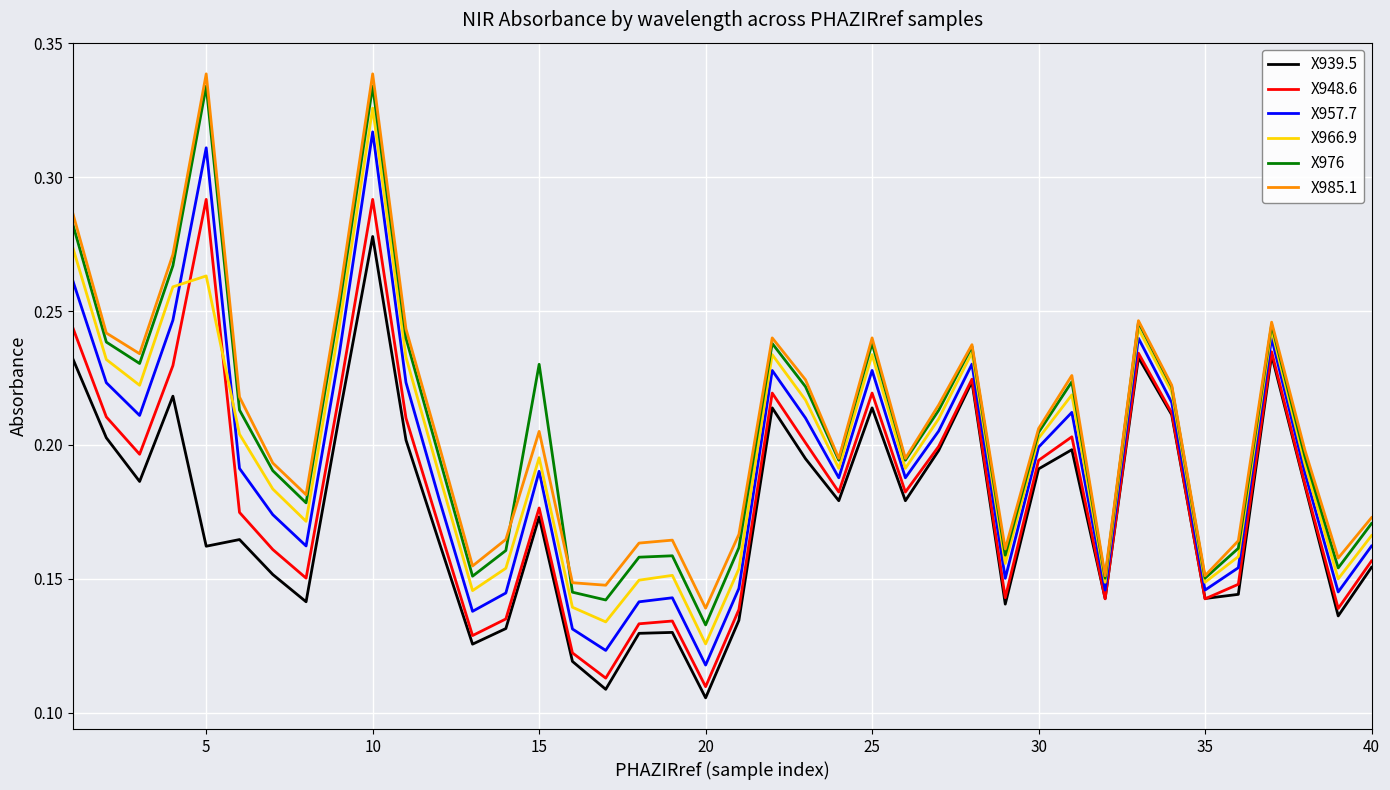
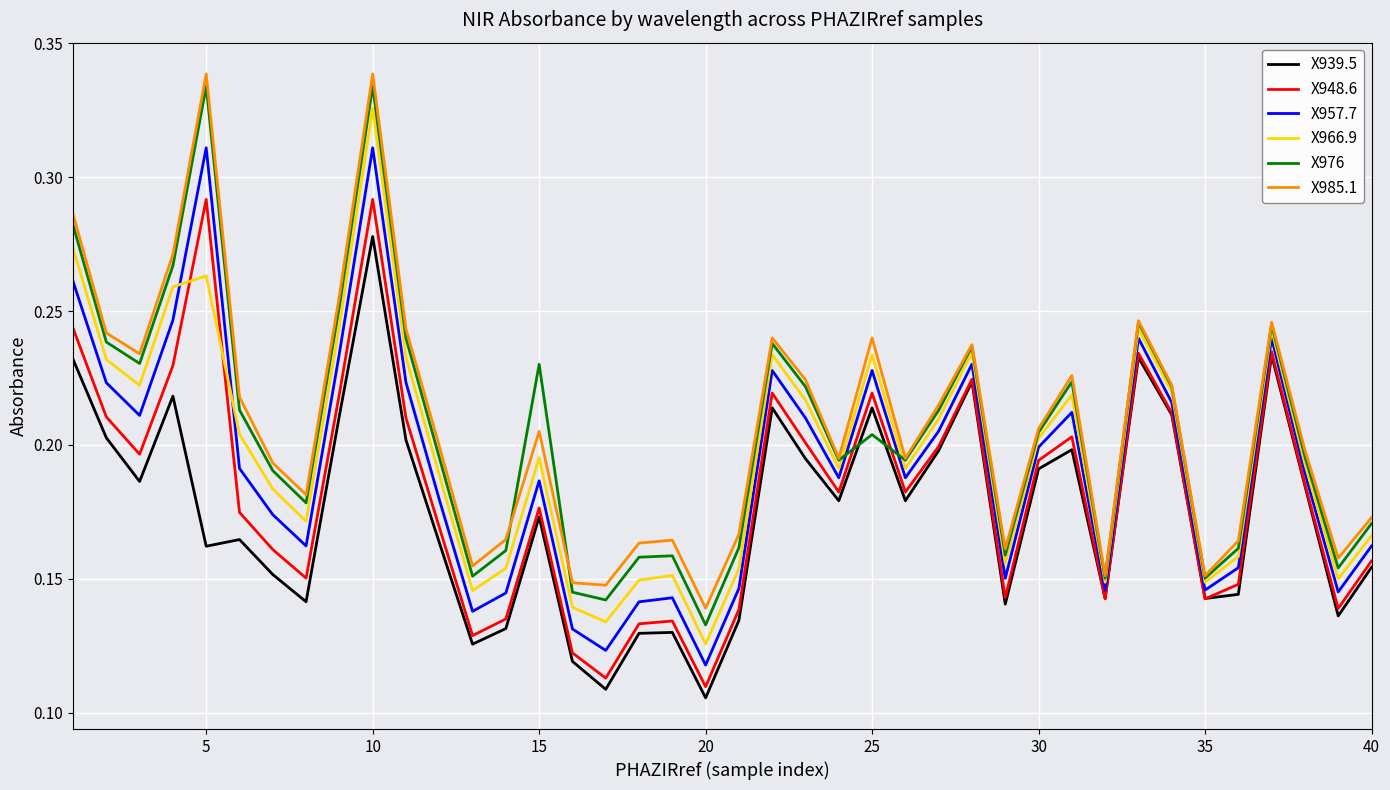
  {
    "X939.5": {
      "5": 0.162,
      "10": 0.278,
      "15": 0.173,
      "20": 0.106,
      "25": 0.214,
      "30": 0.191,
      "40": 0.154
    },
    "X948.6": {
      "5": 0.292,
      "10": 0.292,
      "15": 0.176,
      "20": 0.110,
      "25": 0.219,
      "30": 0.194,
      "40": 0.157
    },
    "X957.7": {
      "5": 0.311,
-     "10": 0.317,
-     "15": 0.190,
+     "10": 0.311,
+     "15": 0.187,
      "20": 0.118,
      "25": 0.228,
      "30": 0.199,
      "35": 0.146,
      "40": 0.162
    },
    "X966.9": {
      "5": 0.263,
      "10": 0.326,
      "15": 0.195,
      "20": 0.126,
      "25": 0.234,
      "30": 0.202,
      "35": 0.149,
      "40": 0.166
    },
    "X976": {
      "5": 0.334,
      "10": 0.334,
      "15": 0.230,
      "20": 0.133,
-     "25": 0.238,
+     "25": 0.204,
      "30": 0.205,
      "40": 0.171
    },
    "X985.1": {
      "5": 0.339,
      "10": 0.339,
      "15": 0.205,
      "20": 0.139,
      "25": 0.240,
      "30": 0.206,
      "40": 0.173
    }
  }
